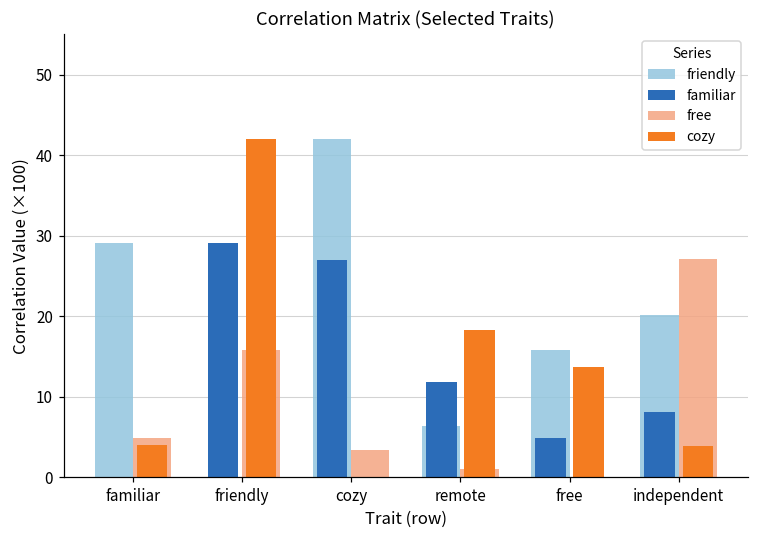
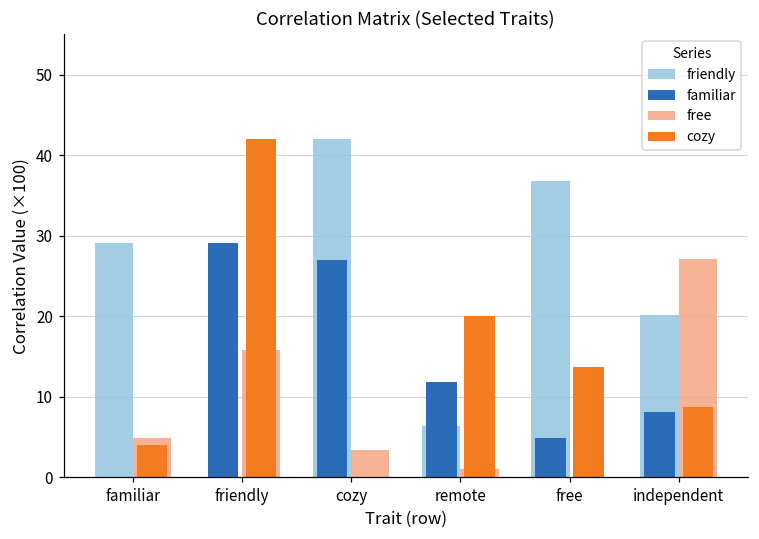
  {
    "friendly": {
      "familiar": 29,
      "friendly": 0,
      "cozy": 42,
-     "free": 16,
+     "free": 37,
      "independent": 20
    },
    "familiar": {
      "familiar": 0,
      "friendly": 29,
      "remote": 12
    },
    "free": {
      "familiar": 5,
      "cozy": 3,
      "free": 0,
      "independent": 27
    },
    "cozy": {
      "friendly": 42,
      "cozy": 0,
-     "remote": 18,
+     "remote": 20,
      "free": 14,
-     "independent": 4
+     "independent": 9
    }
  }
